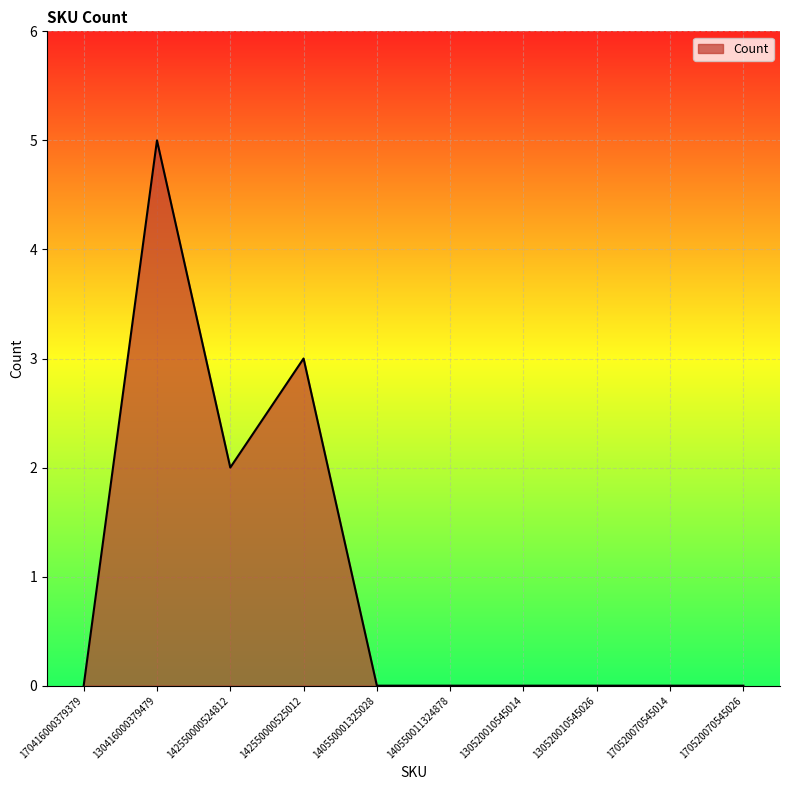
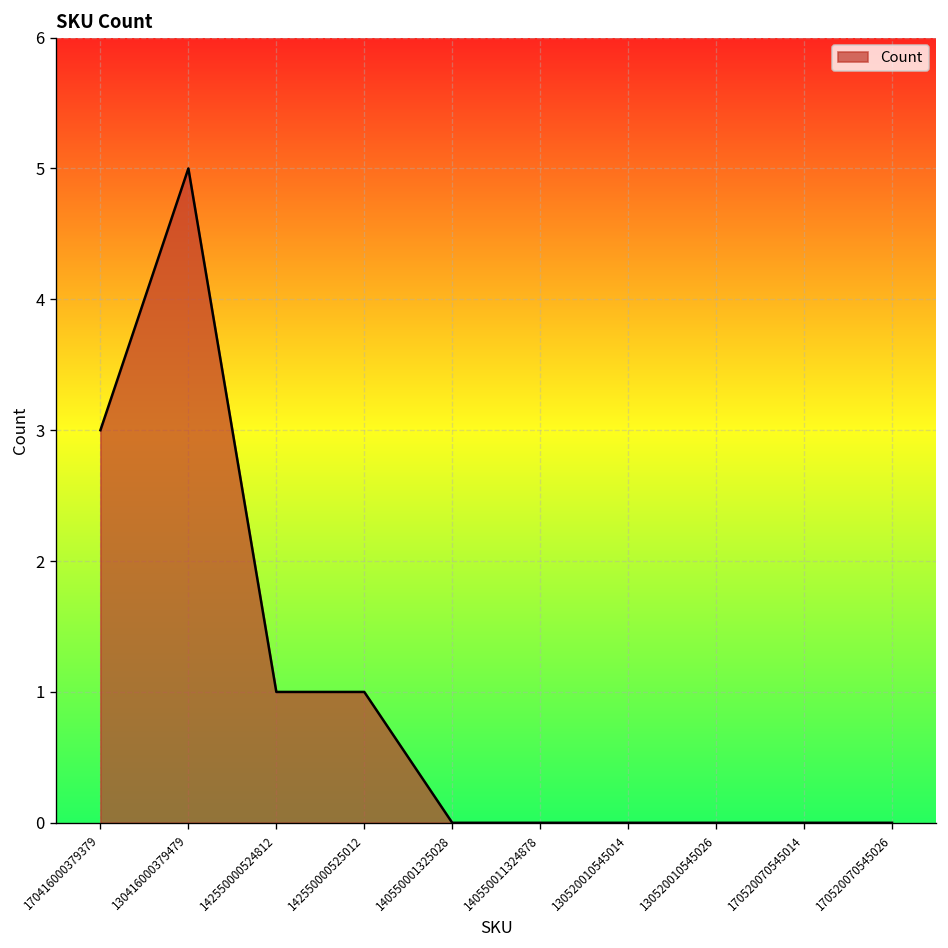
  {
-   "170416000379379": 0,
+   "170416000379379": 3,
    "130416000379479": 5,
-   "142550000524812": 2,
-   "142550000525012": 3,
+   "142550000524812": 1,
+   "142550000525012": 1,
    "140550001325028": 0,
    "140550011324878": 0,
    "130520010545014": 0,
    "130520010545026": 0,
    "170520070545014": 0,
    "170520070545026": 0
  }
